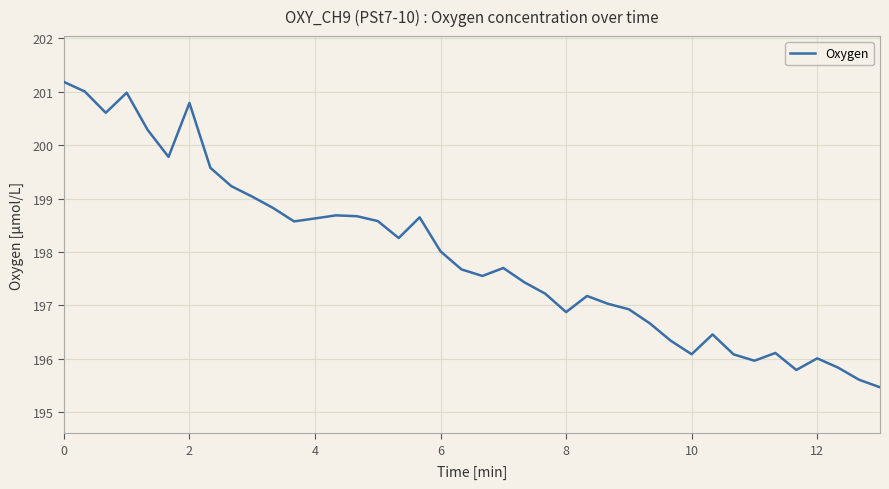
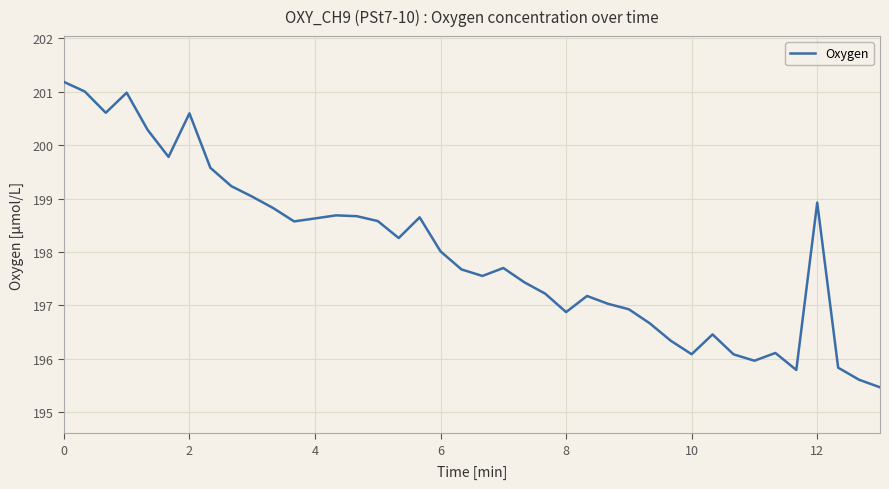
  {
    "0": 201.2,
-   "2": 200.8,
+   "2": 200.6,
    "4": 198.6,
    "6": 198.0,
    "8": 196.9,
    "10": 196.1,
-   "12": 196.0
+   "12": 198.9
  }
